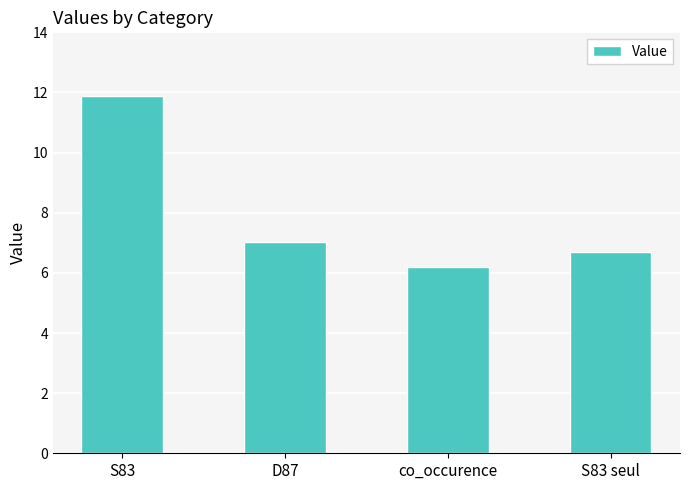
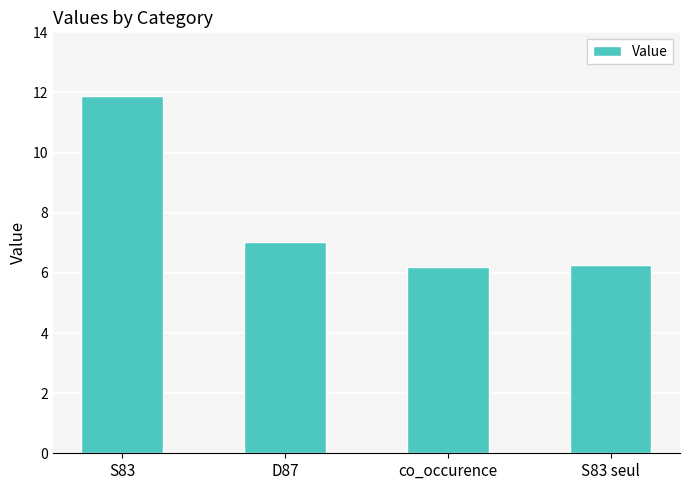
  {
    "S83": 11.9,
    "D87": 7.0,
    "co_occurence": 6.2,
-   "S83 seul": 6.7
+   "S83 seul": 6.3
  }
